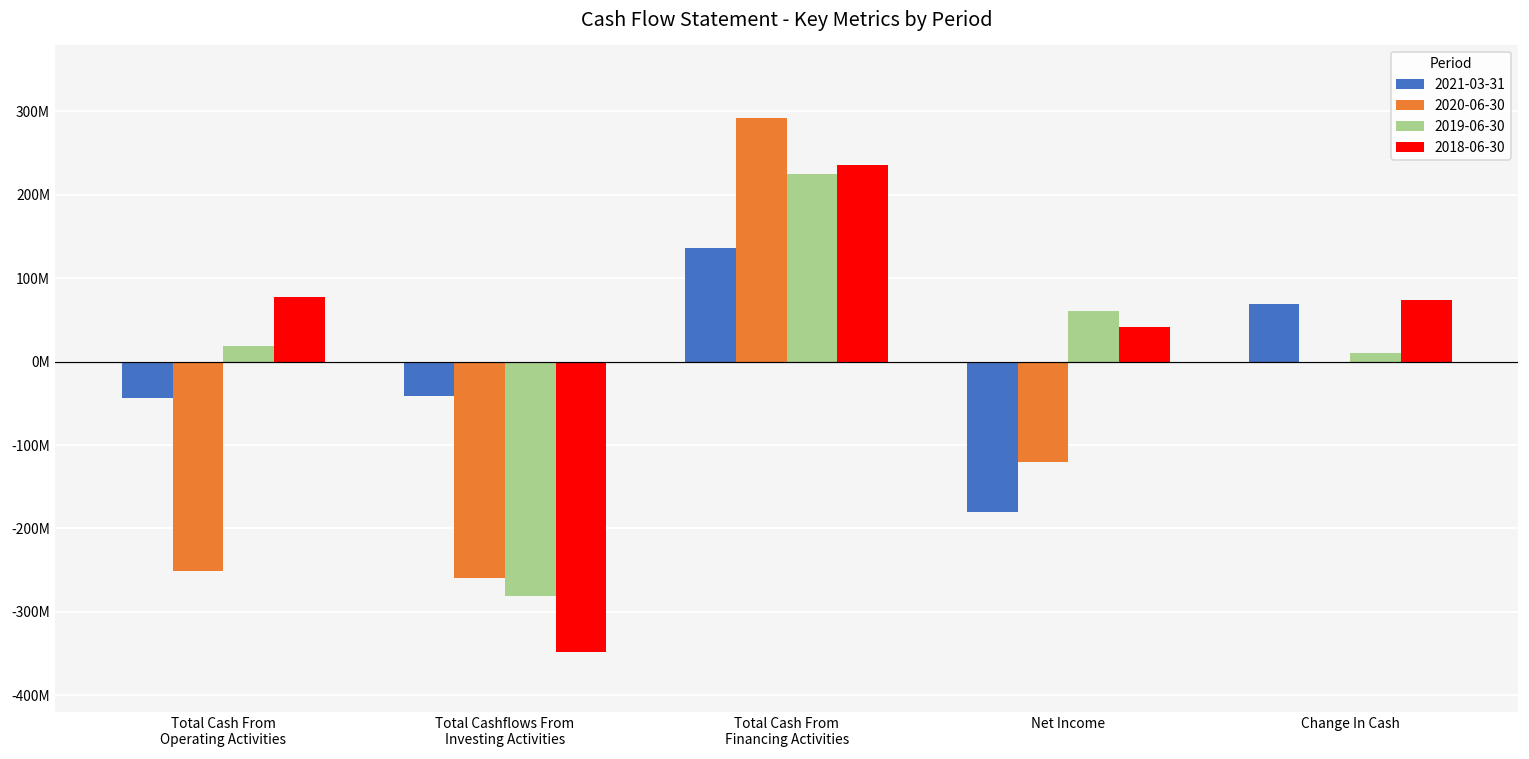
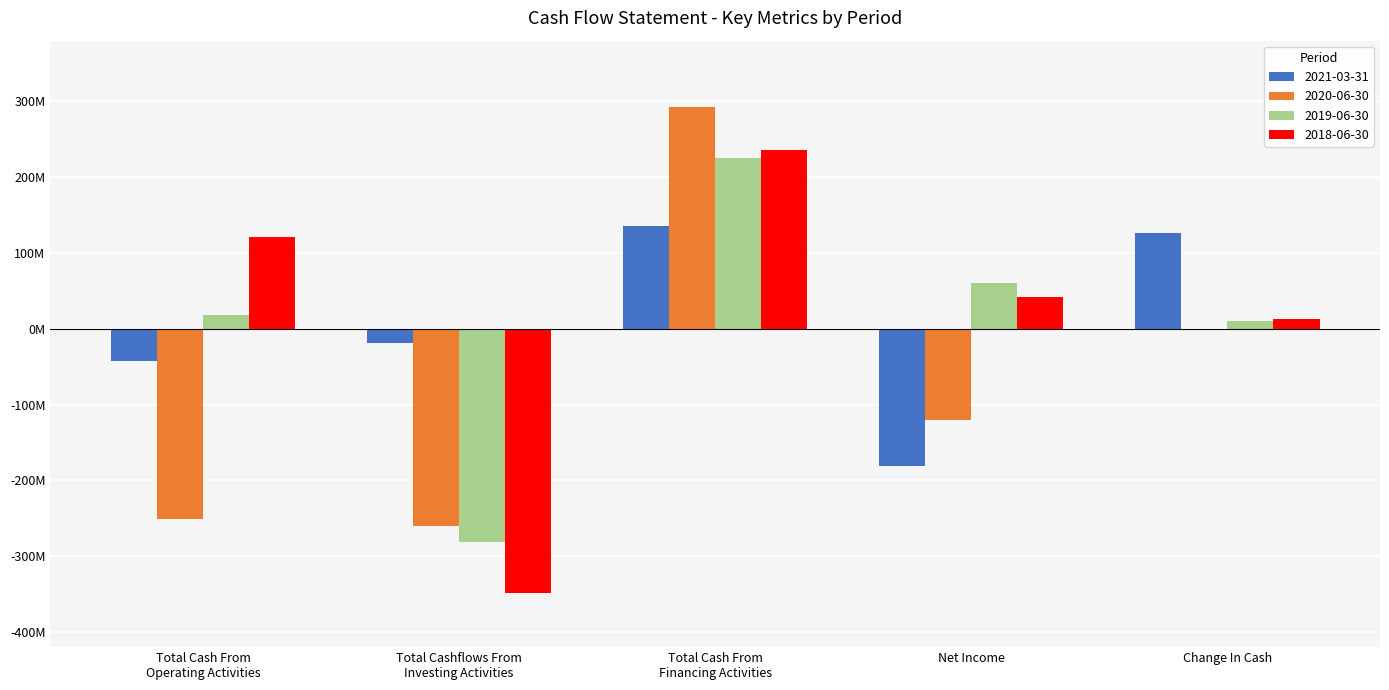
  {
    "2021-03-31": {
      "Total Cash From Operating Activities": -40000000,
-     "Total Cashflows From Investing Activities": -40000000,
+     "Total Cashflows From Investing Activities": -20000000,
      "Total Cash From Financing Activities": 140000000,
      "Net Income": -180000000,
-     "Change In Cash": 70000000
+     "Change In Cash": 130000000
    },
    "2020-06-30": {
      "Total Cash From Operating Activities": -250000000,
      "Total Cashflows From Investing Activities": -260000000,
      "Total Cash From Financing Activities": 290000000,
      "Net Income": -120000000
    },
    "2019-06-30": {
      "Total Cash From Operating Activities": 20000000,
      "Total Cashflows From Investing Activities": -280000000,
      "Total Cash From Financing Activities": 220000000,
      "Net Income": 60000000,
      "Change In Cash": 10000000
    },
    "2018-06-30": {
-     "Total Cash From Operating Activities": 80000000,
+     "Total Cash From Operating Activities": 120000000,
      "Total Cashflows From Investing Activities": -350000000,
      "Total Cash From Financing Activities": 240000000,
      "Net Income": 40000000,
-     "Change In Cash": 70000000
+     "Change In Cash": 10000000
    }
  }
